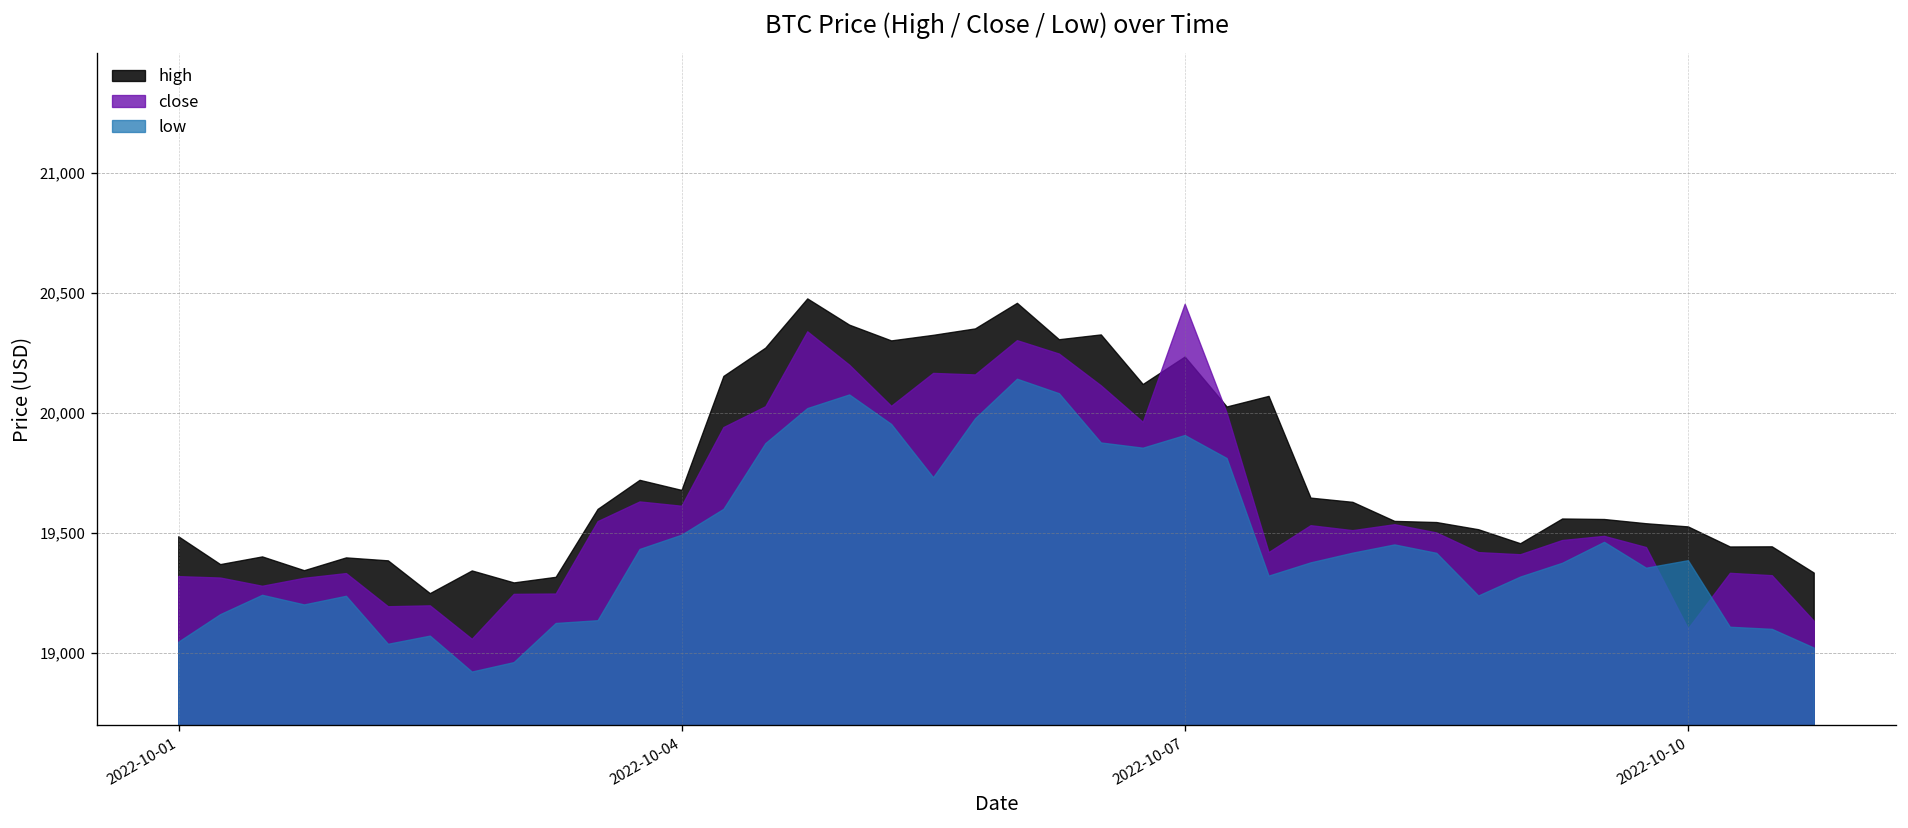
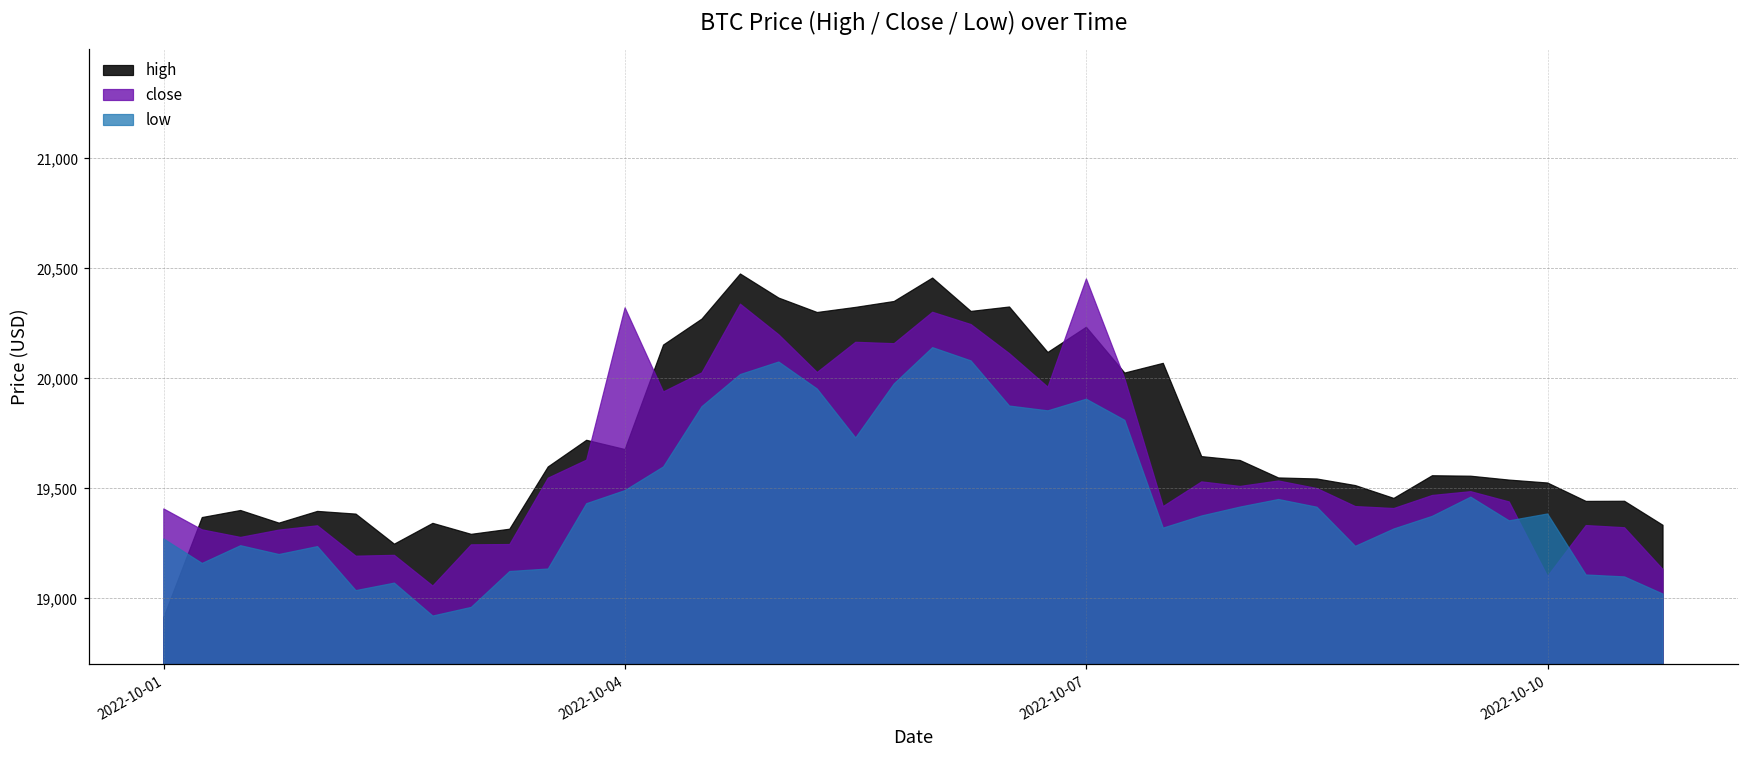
  {
    "high": {
-     "2022-10-01": "19,480",
+     "2022-10-01": "18,910",
      "2022-10-04": "19,680",
      "2022-10-07": "20,230",
      "2022-10-10": "19,530"
    },
    "close": {
-     "2022-10-01": "19,320",
-     "2022-10-04": "19,610",
+     "2022-10-01": "19,410",
+     "2022-10-04": "20,320",
      "2022-10-07": "20,450",
      "2022-10-10": "19,100"
    },
    "low": {
-     "2022-10-01": "19,040",
+     "2022-10-01": "19,270",
      "2022-10-04": "19,490",
      "2022-10-07": "19,910",
      "2022-10-10": "19,380"
    }
  }
